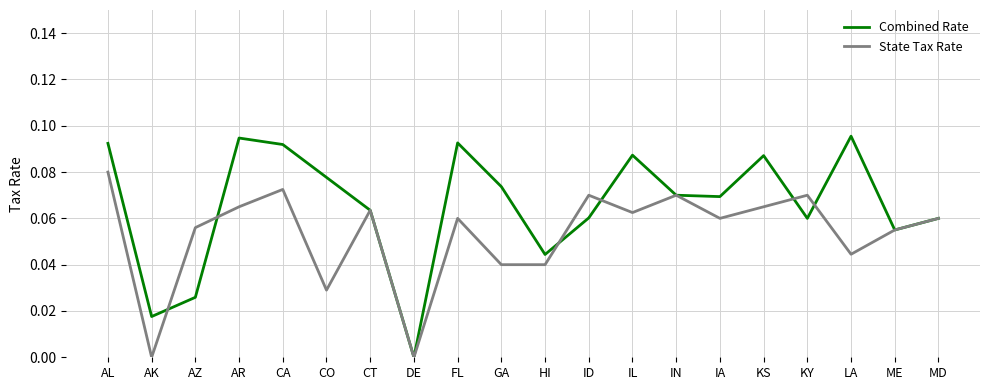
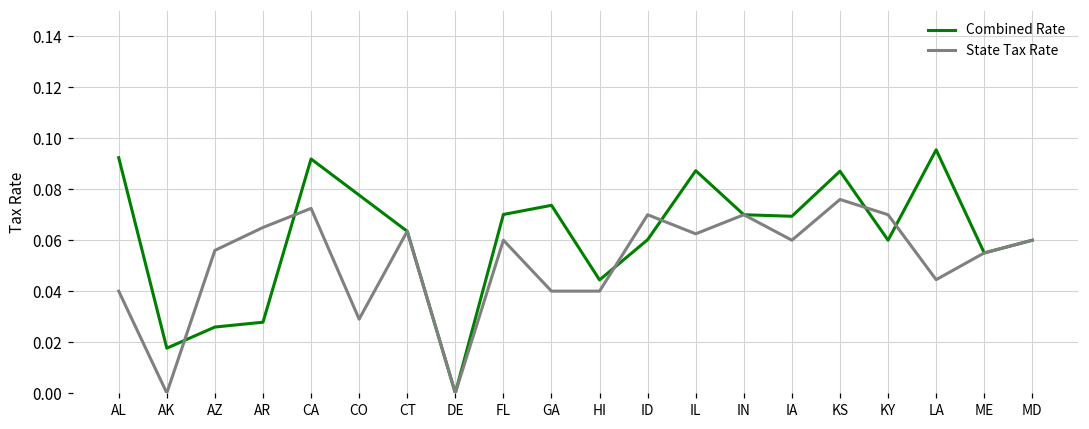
  {
    "Combined Rate": {
      "AL": 0.092,
      "AK": 0.018,
      "AZ": 0.026,
-     "AR": 0.095,
+     "AR": 0.028,
      "CA": 0.092,
      "CO": 0.078,
-     "FL": 0.093,
+     "FL": 0.070,
      "GA": 0.074,
      "HI": 0.044,
      "ID": 0.060,
      "IL": 0.087,
      "IA": 0.069,
      "KS": 0.087,
      "KY": 0.060,
      "LA": 0.096
    },
    "State Tax Rate": {
-     "AL": 0.08,
+     "AL": 0.04,
      "AK": 0.000,
      "AZ": 0.056,
      "AR": 0.065,
      "CA": 0.073,
      "CO": 0.029,
      "FL": 0.060,
      "GA": 0.040,
      "HI": 0.040,
      "ID": 0.070,
      "IL": 0.063,
      "IA": 0.060,
-     "KS": 0.065,
+     "KS": 0.076,
      "KY": 0.070,
      "LA": 0.045
    }
  }
